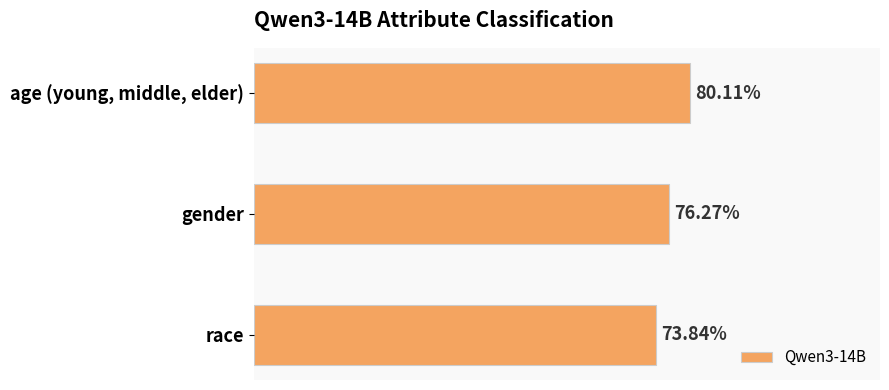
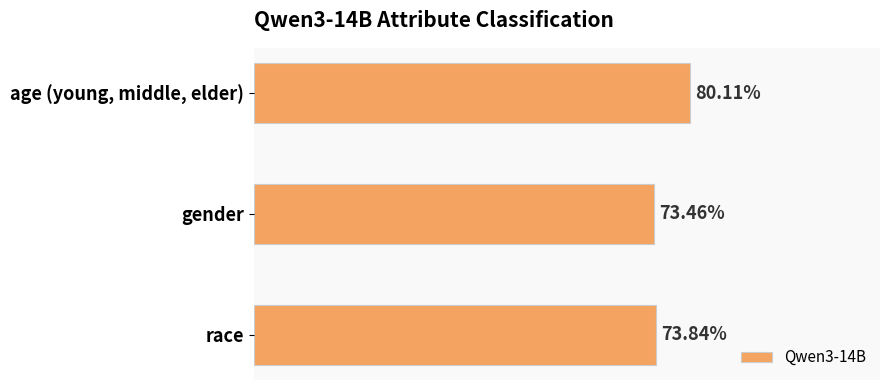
  {
    "age (young, middle, elder)": "80.11%",
-   "gender": "76.27%",
+   "gender": "73.46%",
    "race": "73.84%"
  }
